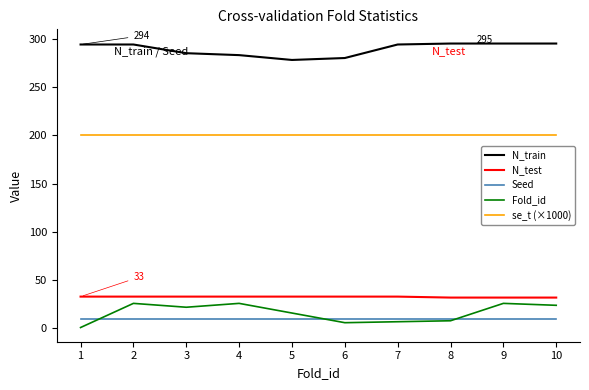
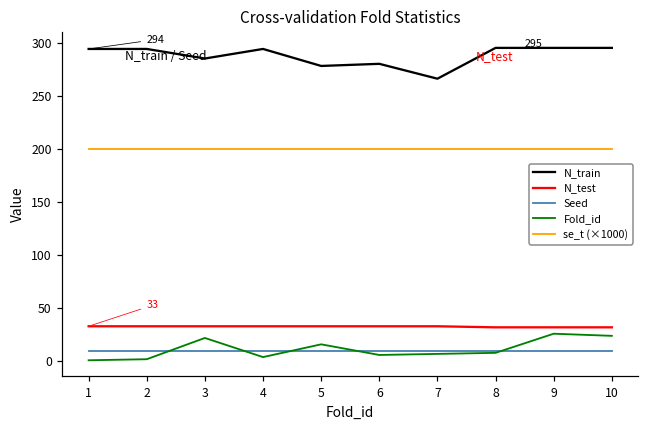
  {
    "N_train": {
      "3": 290,
-     "4": 280,
+     "4": 290,
      "5": 280,
      "6": 280,
-     "7": 290,
+     "7": 270,
      "10": 300
    },
    "N_test": {
      "2": 33
    },
    "Seed": {
      "1": 10,
      "2": 10,
      "3": 10,
      "4": 10,
      "5": 10,
      "6": 10,
      "7": 10,
      "9": 10,
      "10": 10
    },
    "Fold_id": {
      "1": 0,
-     "2": 30,
+     "2": 0,
      "3": 20,
-     "4": 30,
+     "4": 0,
      "5": 20,
      "6": 10,
      "7": 10,
      "9": 30,
      "10": 20
    },
    "se_t (×1000)": {
      "1": 200,
      "2": 200,
      "3": 200,
      "4": 200,
      "5": 200,
      "6": 200,
      "7": 200,
      "8": 200,
      "9": 200,
      "10": 200
    }
  }
